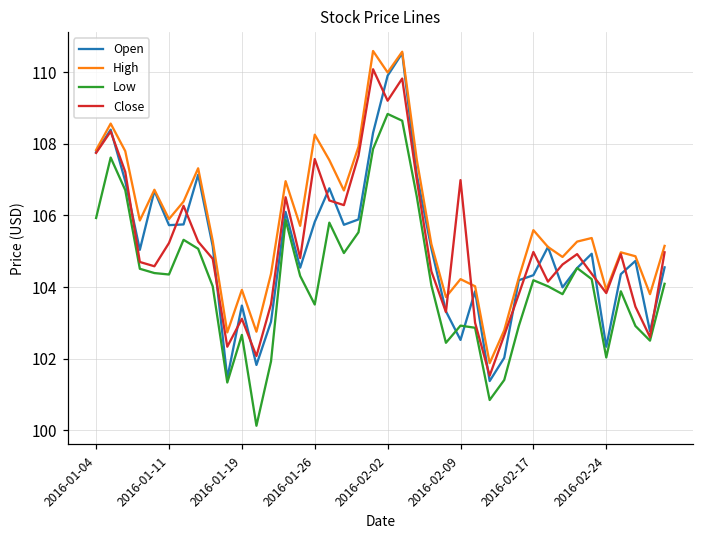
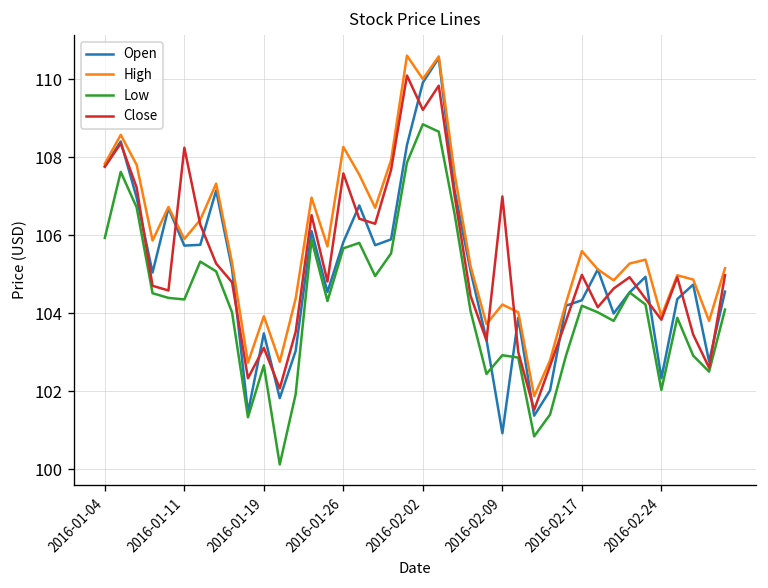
  {
    "Open": {
      "2016-01-11": 105.7,
      "2016-01-19": 103.5,
      "2016-01-26": 105.8,
      "2016-02-02": 109.9,
-     "2016-02-09": 102.5,
+     "2016-02-09": 100.9,
      "2016-02-17": 104.3,
      "2016-02-24": 102.3
    },
    "High": {
      "2016-01-11": 105.9,
      "2016-01-19": 103.9,
      "2016-01-26": 108.3,
      "2016-02-02": 110.0,
      "2016-02-09": 104.2,
      "2016-02-17": 105.6,
      "2016-02-24": 103.9
    },
    "Low": {
      "2016-01-04": 105.9,
      "2016-01-11": 104.4,
      "2016-01-19": 102.7,
-     "2016-01-26": 103.5,
+     "2016-01-26": 105.7,
      "2016-02-02": 108.8,
      "2016-02-09": 102.9,
      "2016-02-17": 104.2,
      "2016-02-24": 102.0
    },
    "Close": {
-     "2016-01-11": 105.2,
+     "2016-01-11": 108.2,
      "2016-01-19": 103.1,
      "2016-01-26": 107.6,
      "2016-02-02": 109.2,
      "2016-02-09": 107.0,
      "2016-02-17": 105.0,
      "2016-02-24": 103.8
    }
  }
